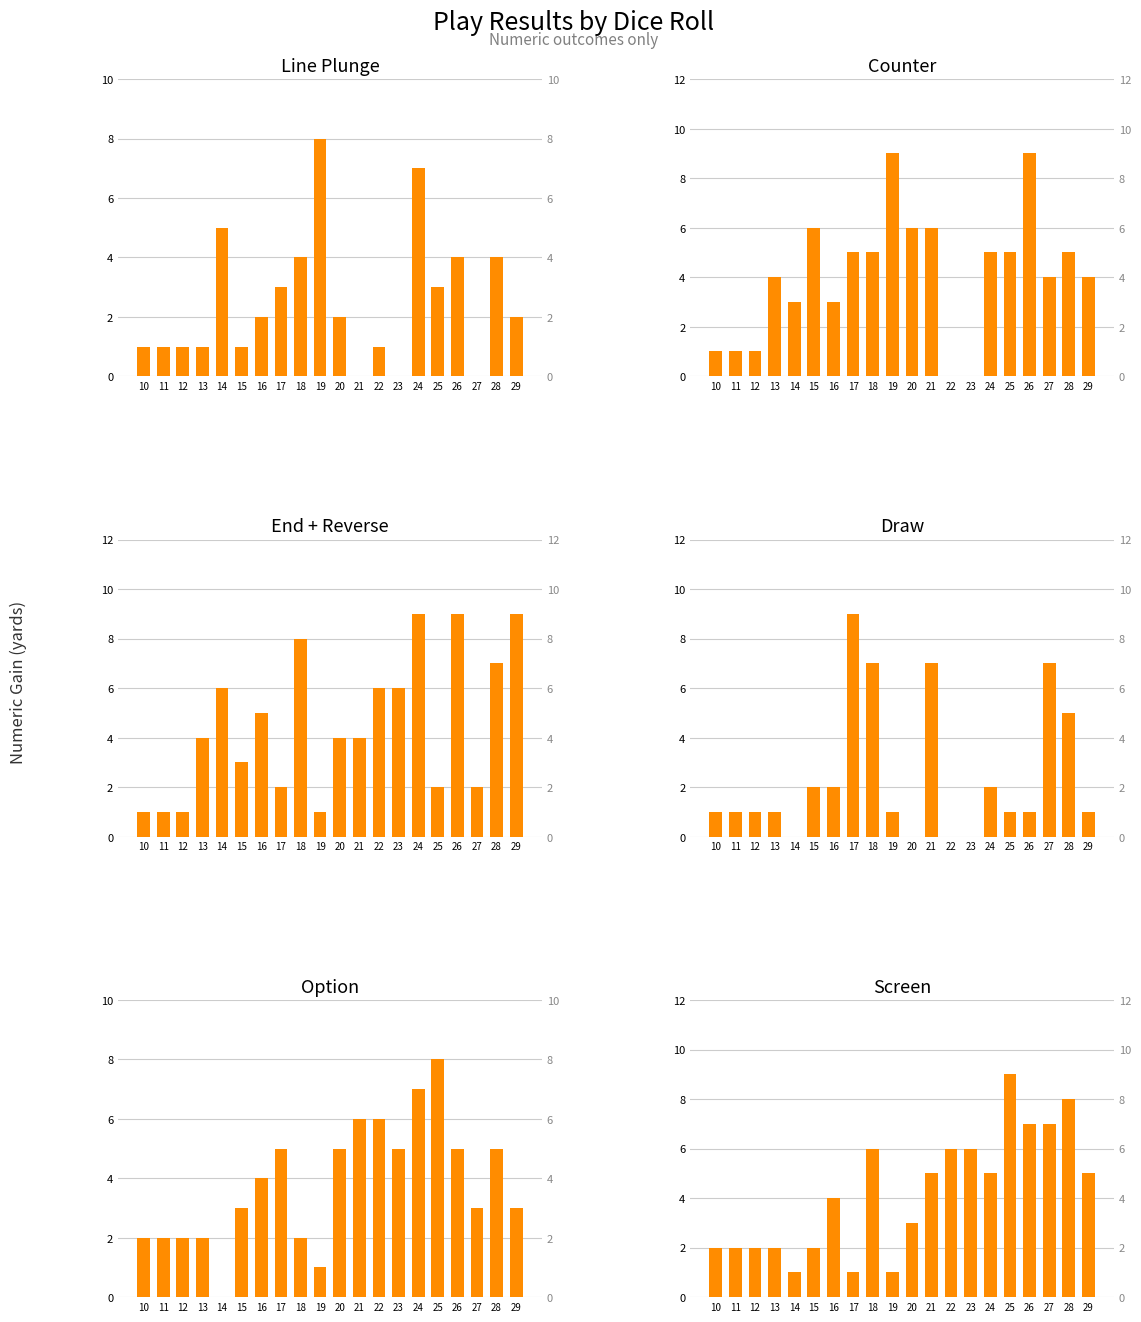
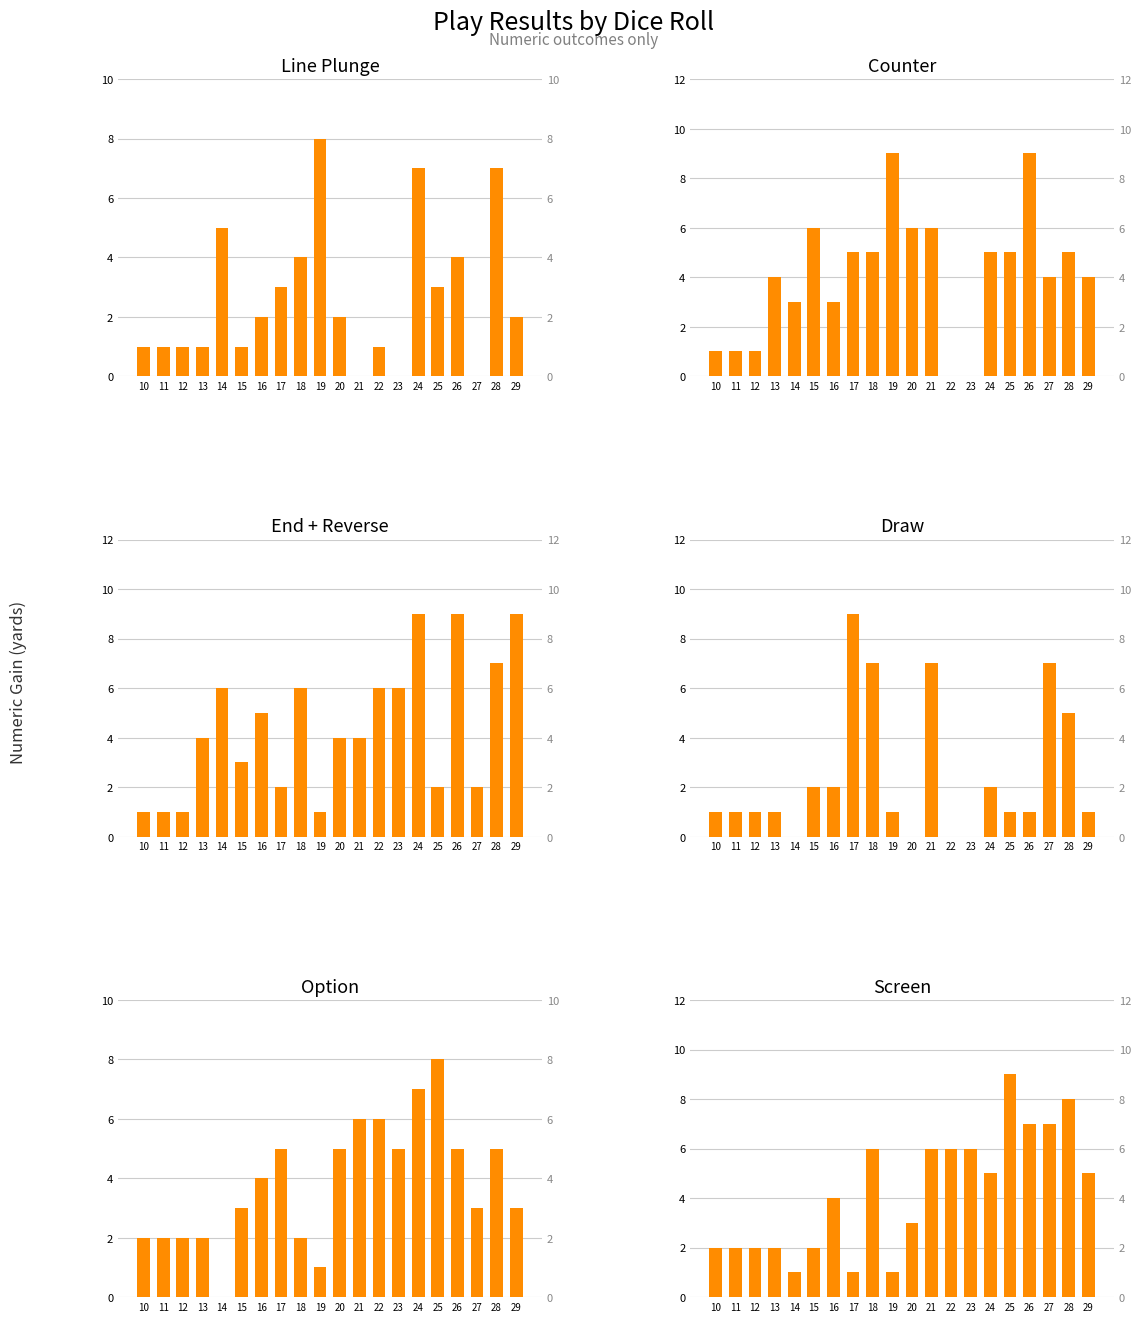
  {
    "Line Plunge": {
      "10": 1,
      "11": 1,
      "12": 1,
      "13": 1,
      "14": 5,
      "15": 1,
      "16": 2,
      "17": 3,
      "18": 4,
      "19": 8,
      "20": 2,
      "21": 0,
      "22": 1,
      "23": 0,
      "24": 7,
      "25": 3,
      "26": 4,
      "27": 0,
-     "28": 4,
+     "28": 7,
      "29": 2
    },
    "Counter": {
      "10": 1.0,
      "11": 1.0,
      "12": 1.0,
      "13": 4.0,
      "14": 3.0,
      "15": 6.0,
      "16": 3.0,
      "17": 5.0,
      "18": 5.0,
      "19": 9.0,
      "20": 6.0,
      "21": 6.0,
      "22": 0.0,
      "23": 0.0,
      "24": 5.0,
      "25": 5.0,
      "26": 9.0,
      "27": 4.0,
      "28": 5.0,
      "29": 4.0
    },
    "End + Reverse": {
      "10": 1,
      "11": 1,
      "12": 1,
      "13": 4,
      "14": 6,
      "15": 3,
      "16": 5,
      "17": 2,
-     "18": 8,
+     "18": 6,
      "19": 1,
      "20": 4,
      "21": 4,
      "22": 6,
      "23": 6,
      "24": 9,
      "25": 2,
      "26": 9,
      "27": 2,
      "28": 7,
      "29": 9
    },
    "Draw": {
      "10": 1.0,
      "11": 1.0,
      "12": 1.0,
      "13": 1.0,
      "14": 0.0,
      "15": 2.0,
      "16": 2.0,
      "17": 9.0,
      "18": 7.0,
      "19": 1.0,
      "20": 0.0,
      "21": 7.0,
      "22": 0.0,
      "23": 0.0,
      "24": 2.0,
      "25": 1.0,
      "26": 1.0,
      "27": 7.0,
      "28": 5.0,
      "29": 1.0
    },
    "Option": {
      "10": 2.0,
      "11": 2.0,
      "12": 2.0,
      "13": 2.0,
      "14": 0.0,
      "15": 3.0,
      "16": 4.0,
      "17": 5.0,
      "18": 2.0,
      "19": 1.0,
      "20": 5.0,
      "21": 6.0,
      "22": 6.0,
      "23": 5.0,
      "24": 7.0,
      "25": 8.0,
      "26": 5.0,
      "27": 3.0,
      "28": 5.0,
      "29": 3.0
    },
    "Screen": {
      "10": 2,
      "11": 2,
      "12": 2,
      "13": 2,
      "14": 1,
      "15": 2,
      "16": 4,
      "17": 1,
      "18": 6,
      "19": 1,
      "20": 3,
-     "21": 5,
+     "21": 6,
      "22": 6,
      "23": 6,
      "24": 5,
      "25": 9,
      "26": 7,
      "27": 7,
      "28": 8,
      "29": 5
    }
  }
